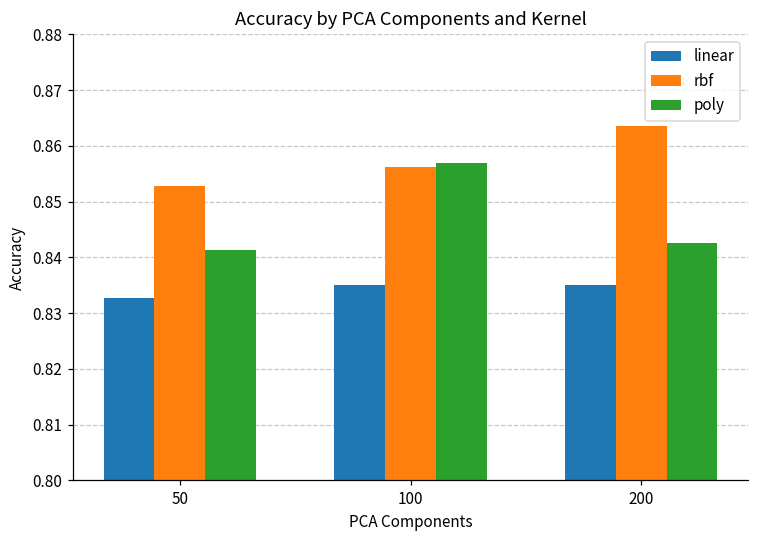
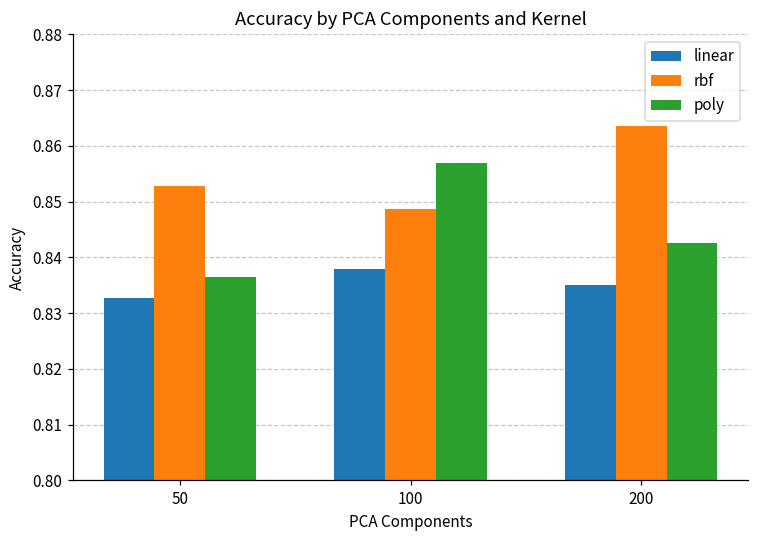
  {
    "linear": {
      "50": 0.833,
-     "100": 0.835,
+     "100": 0.838,
      "200": 0.835
    },
    "rbf": {
      "50": 0.853,
-     "100": 0.856,
+     "100": 0.849,
      "200": 0.864
    },
    "poly": {
-     "50": 0.841,
+     "50": 0.836,
      "100": 0.857,
      "200": 0.843
    }
  }
